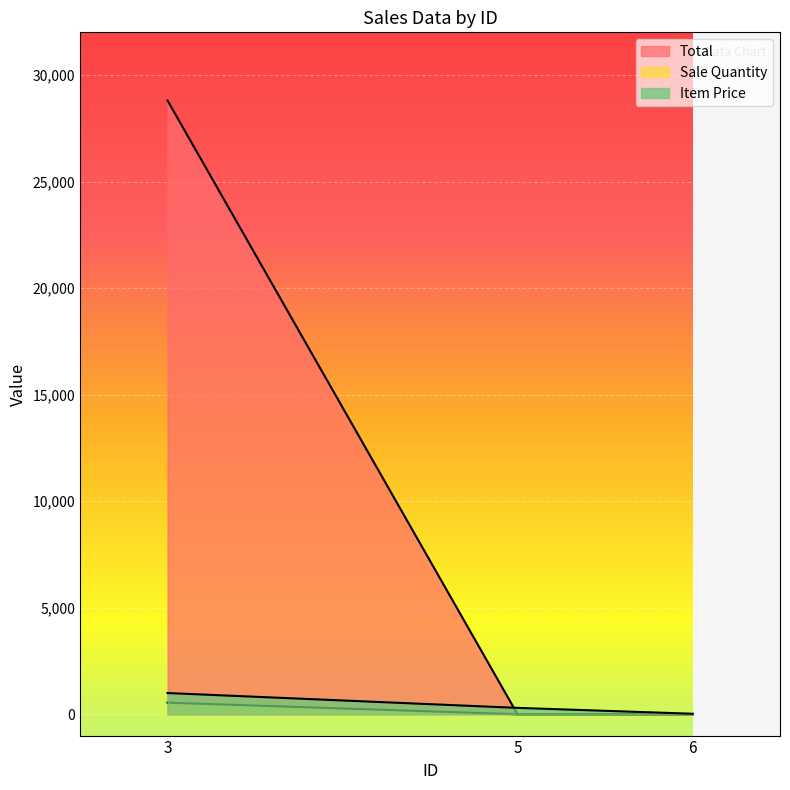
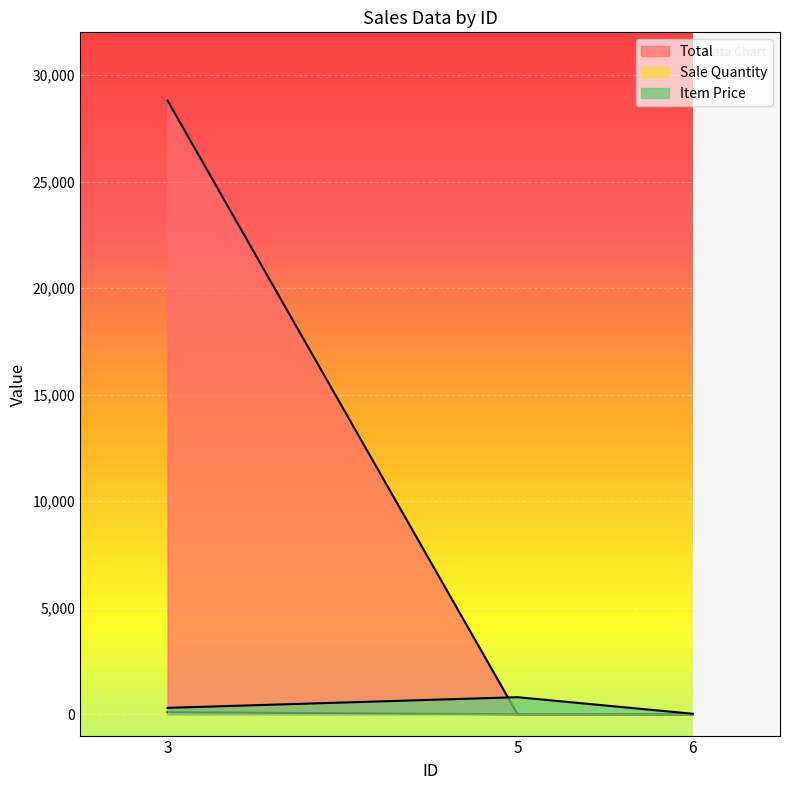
  {
    "Total": {
      "3": "28,800"
    },
    "Sale Quantity": {
-     "3": "500"
+     "3": "100"
    },
    "Item Price": {
-     "3": "1,000",
-     "5": "300"
+     "3": "300",
+     "5": "800"
    }
  }
